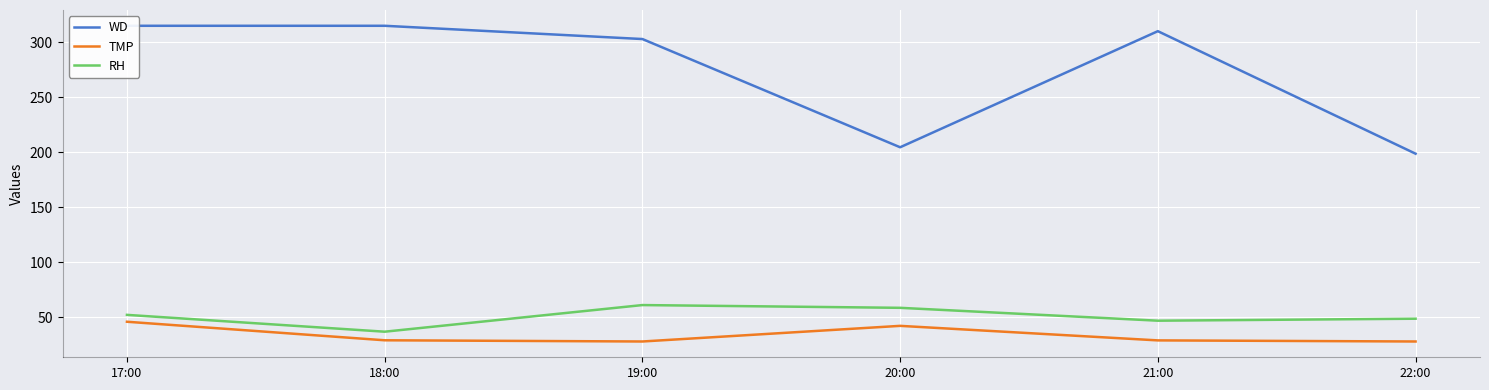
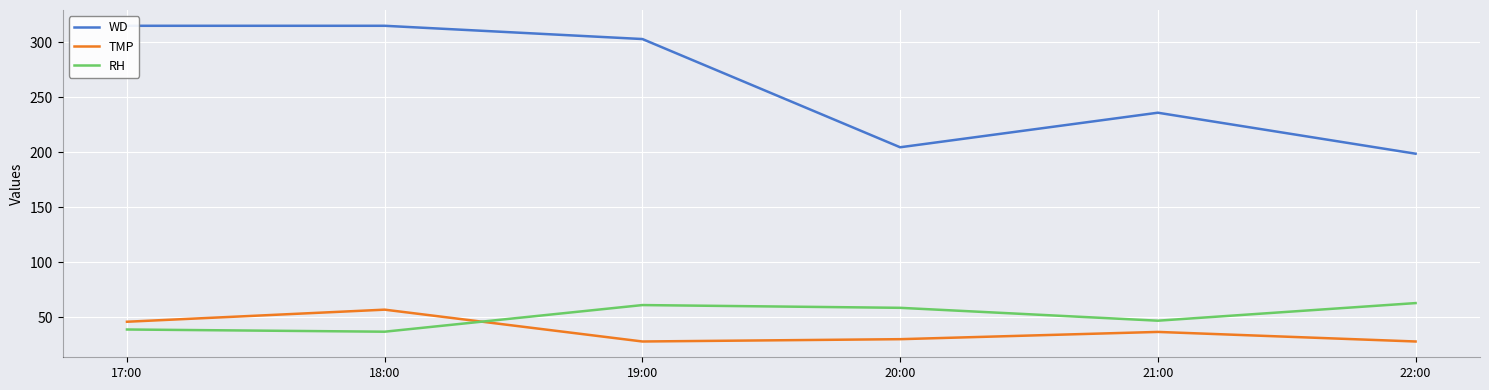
  {
    "WD": {
      "18:00": 315,
      "19:00": 303,
      "20:00": 205,
-     "21:00": 310,
+     "21:00": 236,
      "22:00": 199
    },
    "TMP": {
      "17:00": 46,
-     "18:00": 29,
+     "18:00": 57,
      "19:00": 28,
-     "20:00": 42,
-     "21:00": 29,
+     "20:00": 30,
+     "21:00": 37,
      "22:00": 28
    },
    "RH": {
-     "17:00": 52,
+     "17:00": 39,
      "18:00": 37,
      "19:00": 61,
      "20:00": 59,
      "21:00": 47,
-     "22:00": 49
+     "22:00": 63
    }
  }
